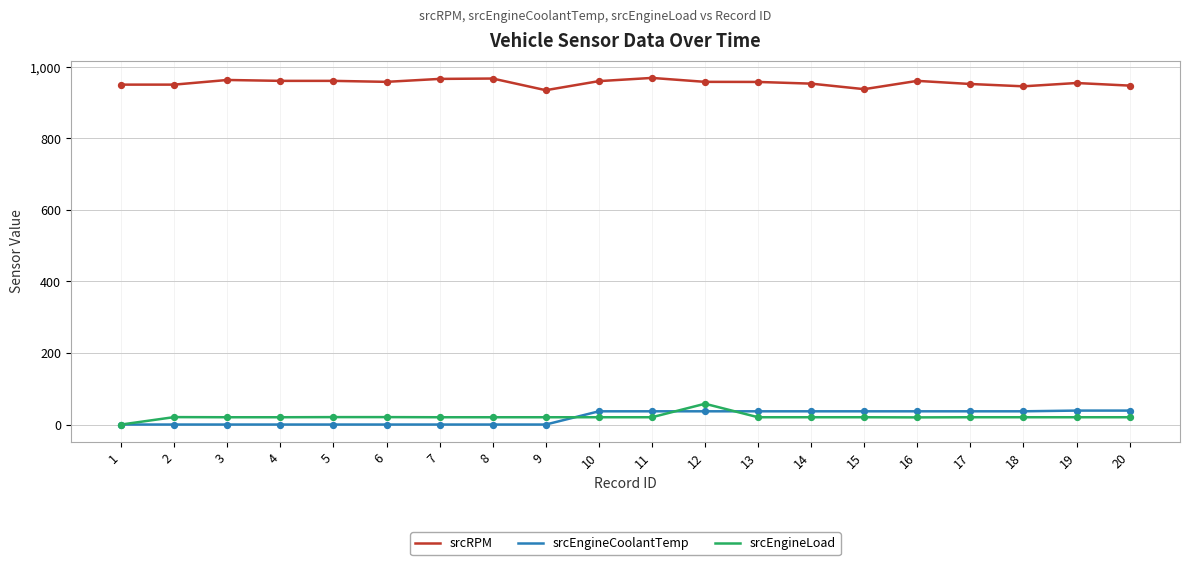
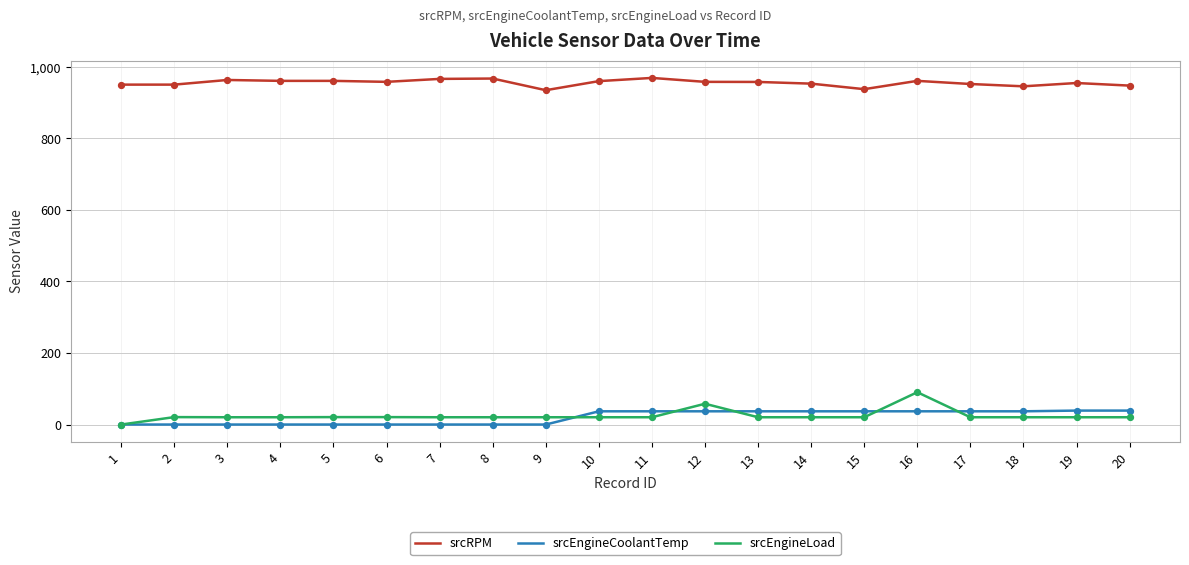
  {
    "srcRPM": {
      "1": 950,
      "2": 950,
      "3": 960,
      "4": 960,
      "5": 960,
      "6": 960,
      "7": 970,
      "8": 970,
      "9": 930,
      "10": 960,
      "11": 970,
      "12": 960,
      "13": 960,
      "14": 950,
      "15": 940,
      "16": 960,
      "17": 950,
      "18": 950,
      "19": 960,
      "20": 950
    },
    "srcEngineCoolantTemp": {
      "2": 0,
      "3": 0,
      "4": 0,
      "5": 0,
      "6": 0,
      "7": 0,
      "8": 0,
      "9": 0,
      "10": 40,
      "11": 40,
      "12": 40,
      "13": 40,
      "14": 40,
      "15": 40,
      "16": 40,
      "17": 40,
      "18": 40,
      "19": 40,
      "20": 40
    },
    "srcEngineLoad": {
      "2": 20,
      "3": 20,
      "4": 20,
      "5": 20,
      "6": 20,
      "7": 20,
      "8": 20,
      "9": 20,
      "10": 20,
      "11": 20,
      "12": 60,
      "13": 20,
      "14": 20,
      "15": 20,
-     "16": 20,
+     "16": 90,
      "17": 20,
      "18": 20,
      "19": 20,
      "20": 20
    }
  }
